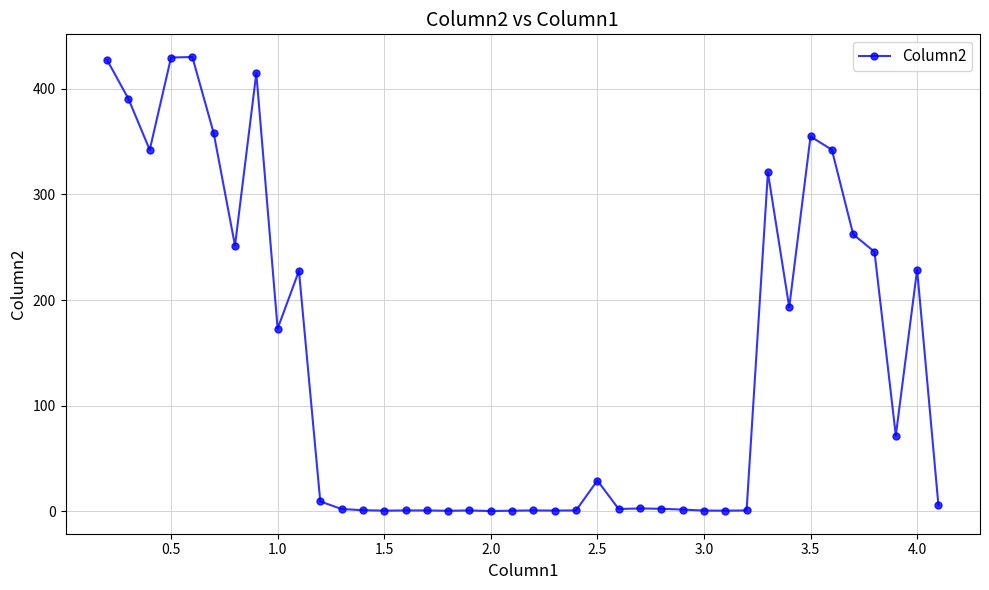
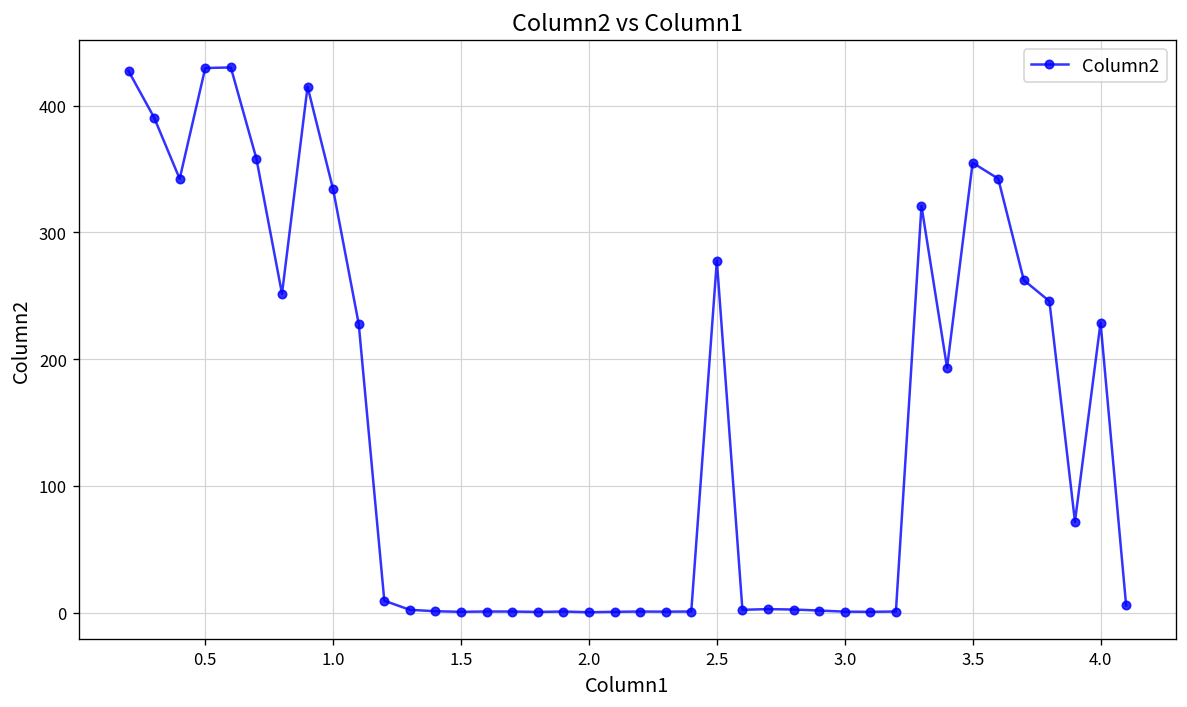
  {
    "0.5": 430,
-   "1.0": 173,
+   "1.0": 334,
    "1.5": 1,
    "2.0": 0,
-   "2.5": 29,
+   "2.5": 278,
    "3.0": 1,
    "3.5": 355,
    "4.0": 229
  }
